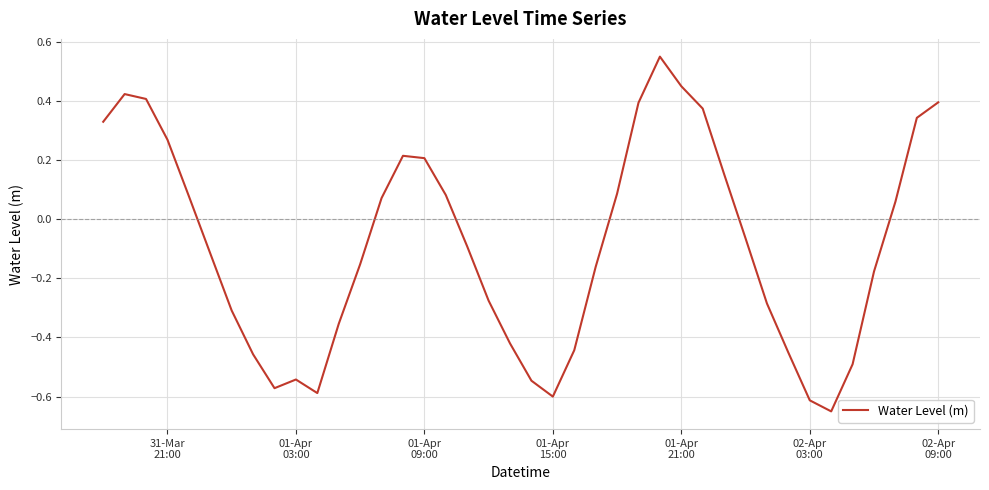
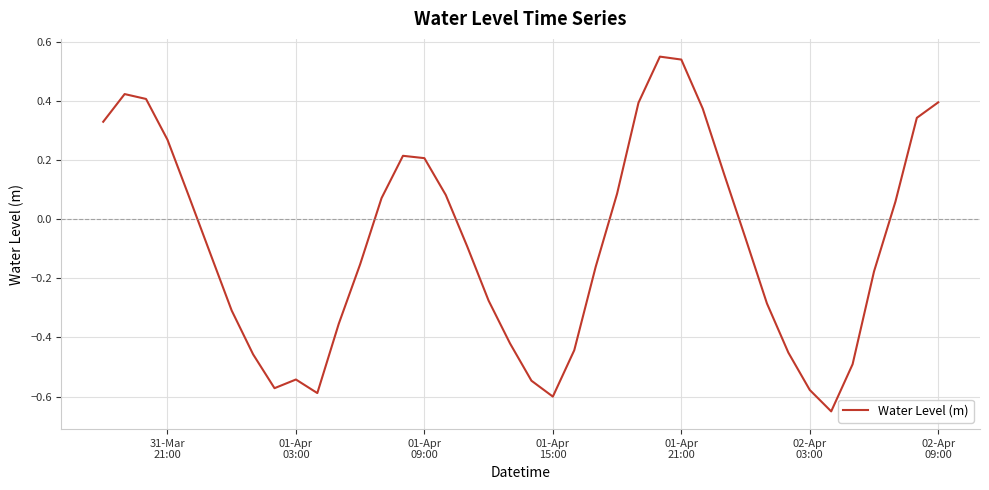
  {
    "31-Mar 21:00": 0.27,
    "01-Apr 03:00": -0.54,
    "01-Apr 09:00": 0.21,
    "01-Apr 15:00": -0.60,
-   "01-Apr 21:00": 0.45,
-   "02-Apr 03:00": -0.61,
+   "01-Apr 21:00": 0.54,
+   "02-Apr 03:00": -0.58,
    "02-Apr 09:00": 0.39
  }
